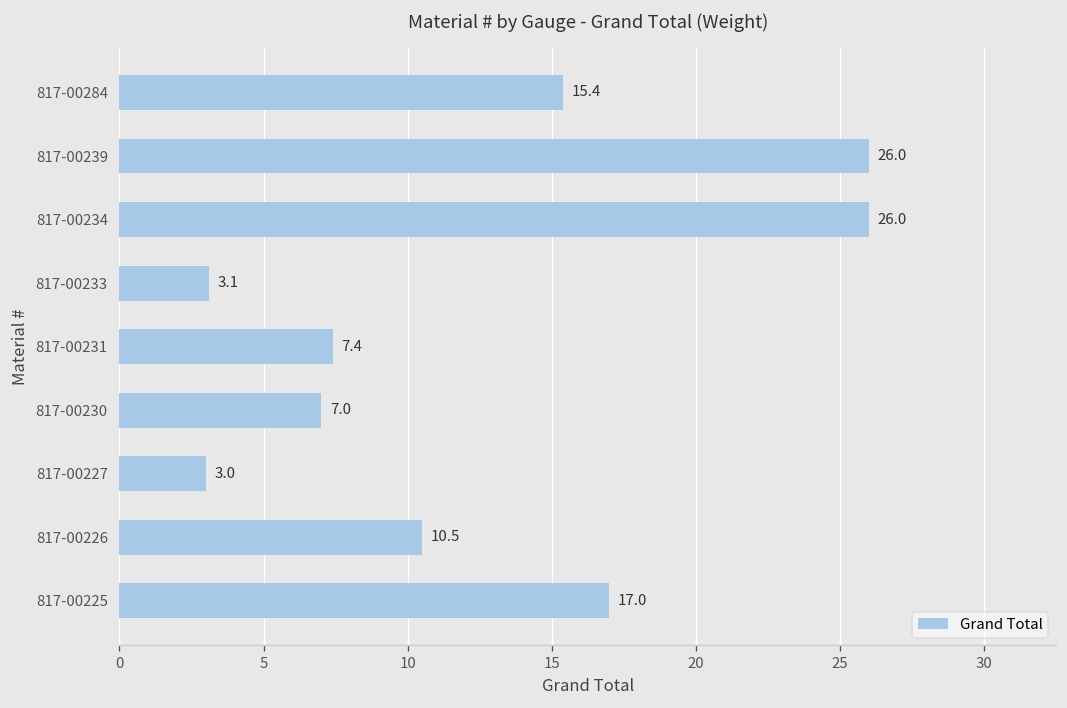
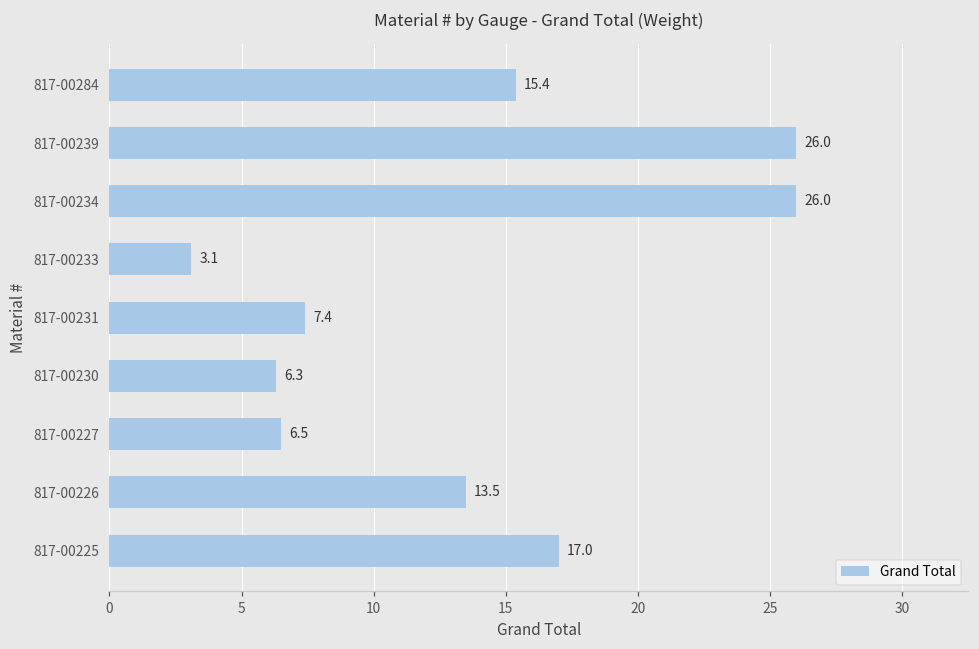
  {
    "817-00284": 15.4,
    "817-00239": 26.0,
    "817-00234": 26.0,
    "817-00233": 3.1,
    "817-00231": 7.4,
-   "817-00230": 7.0,
-   "817-00227": 3.0,
-   "817-00226": 10.5,
+   "817-00230": 6.3,
+   "817-00227": 6.5,
+   "817-00226": 13.5,
    "817-00225": 17.0
  }
